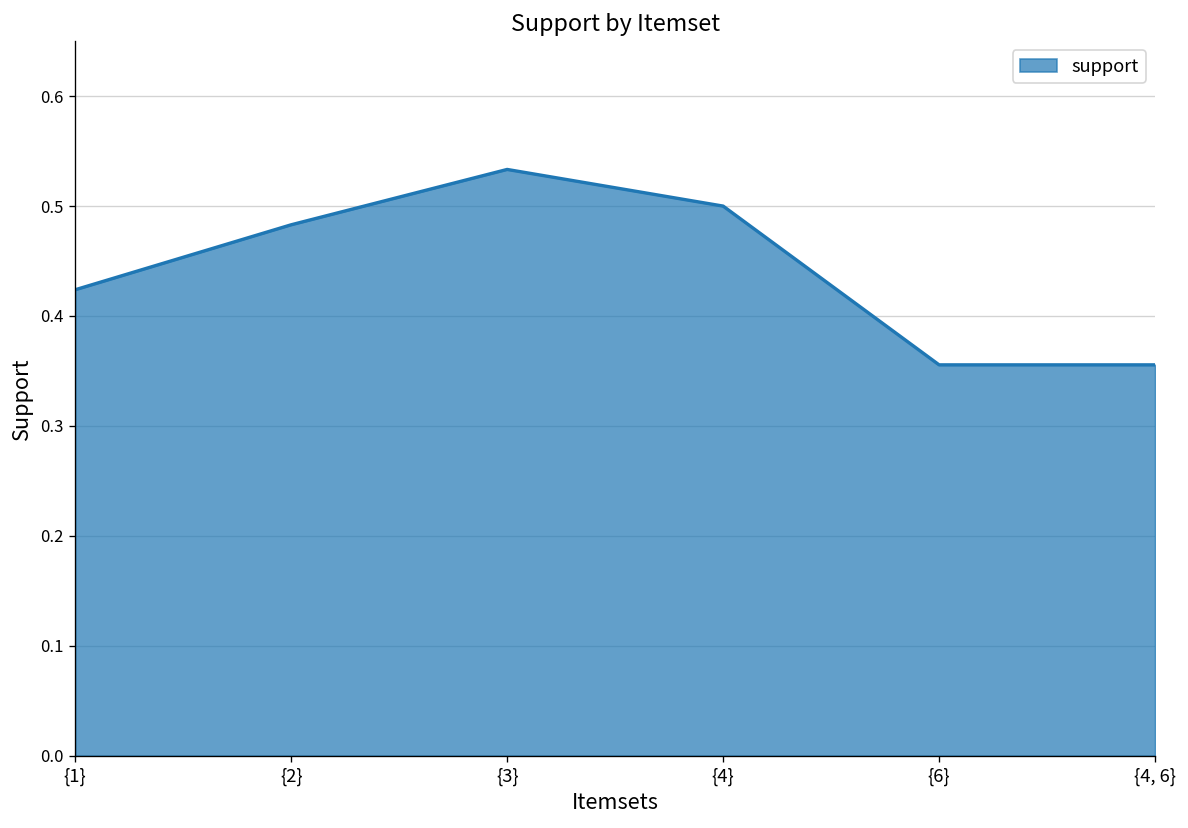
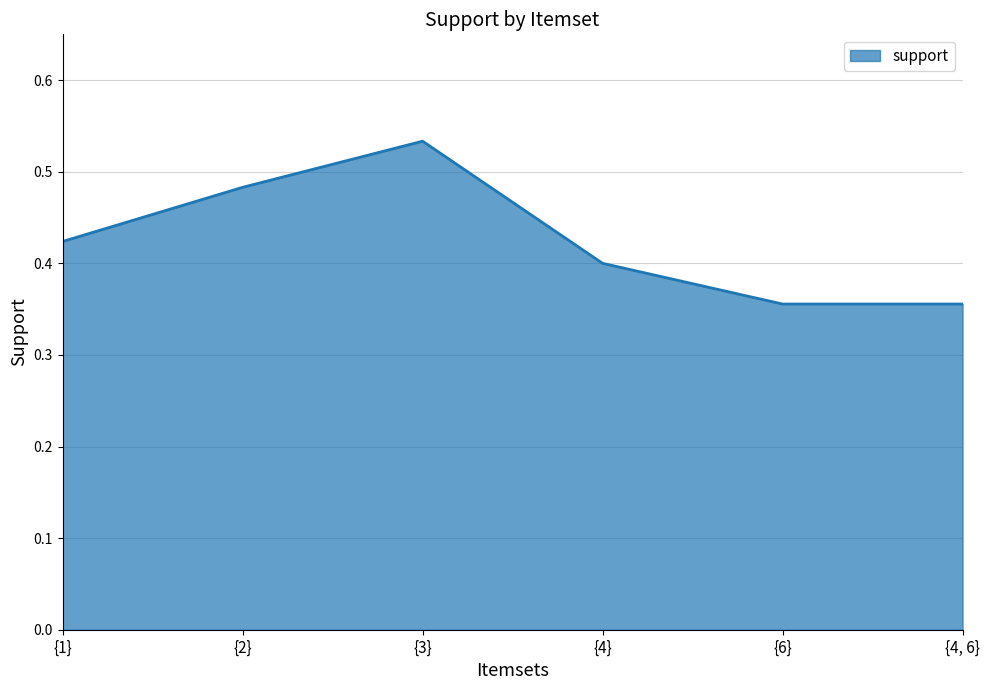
  {
    "{1}": 0.42,
    "{2}": 0.48,
    "{3}": 0.53,
-   "{4}": 0.5,
+   "{4}": 0.4,
    "{6}": 0.36,
    "{4, 6}": 0.36
  }
